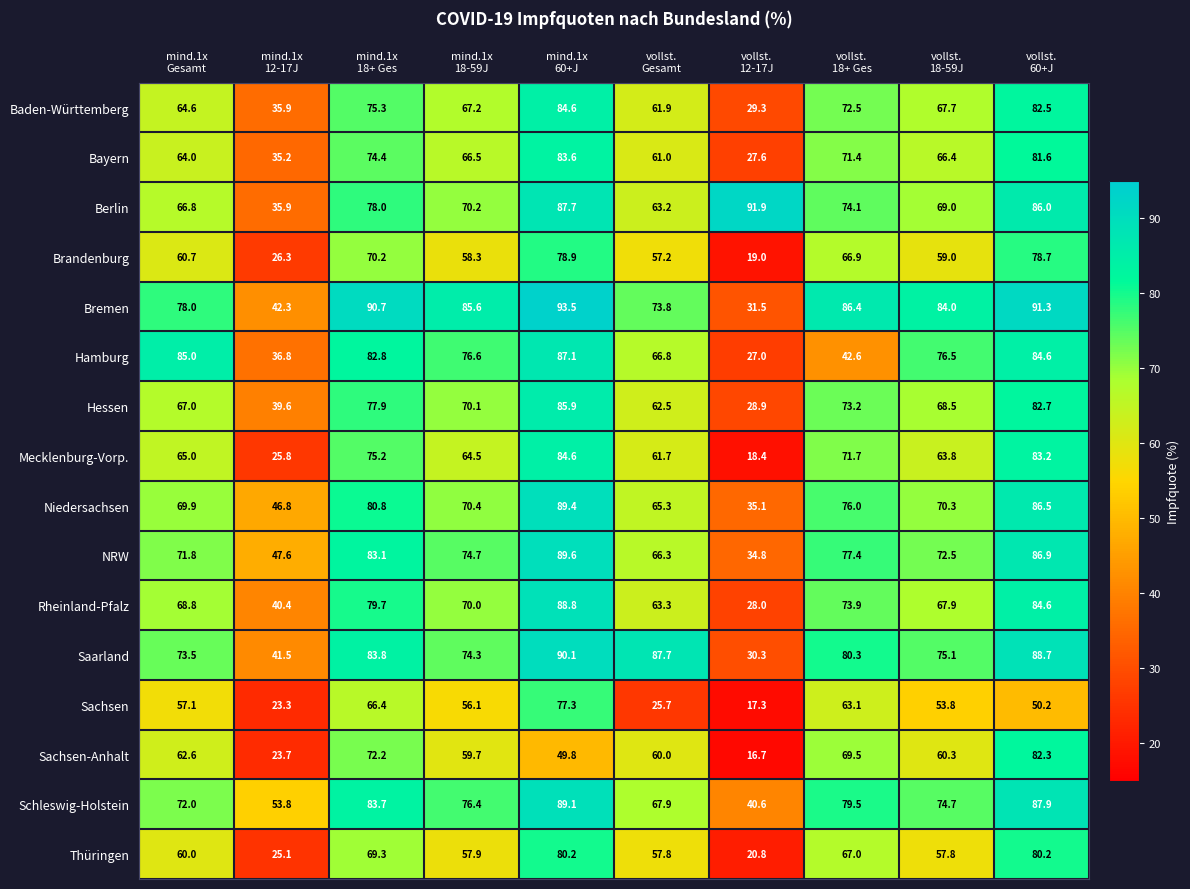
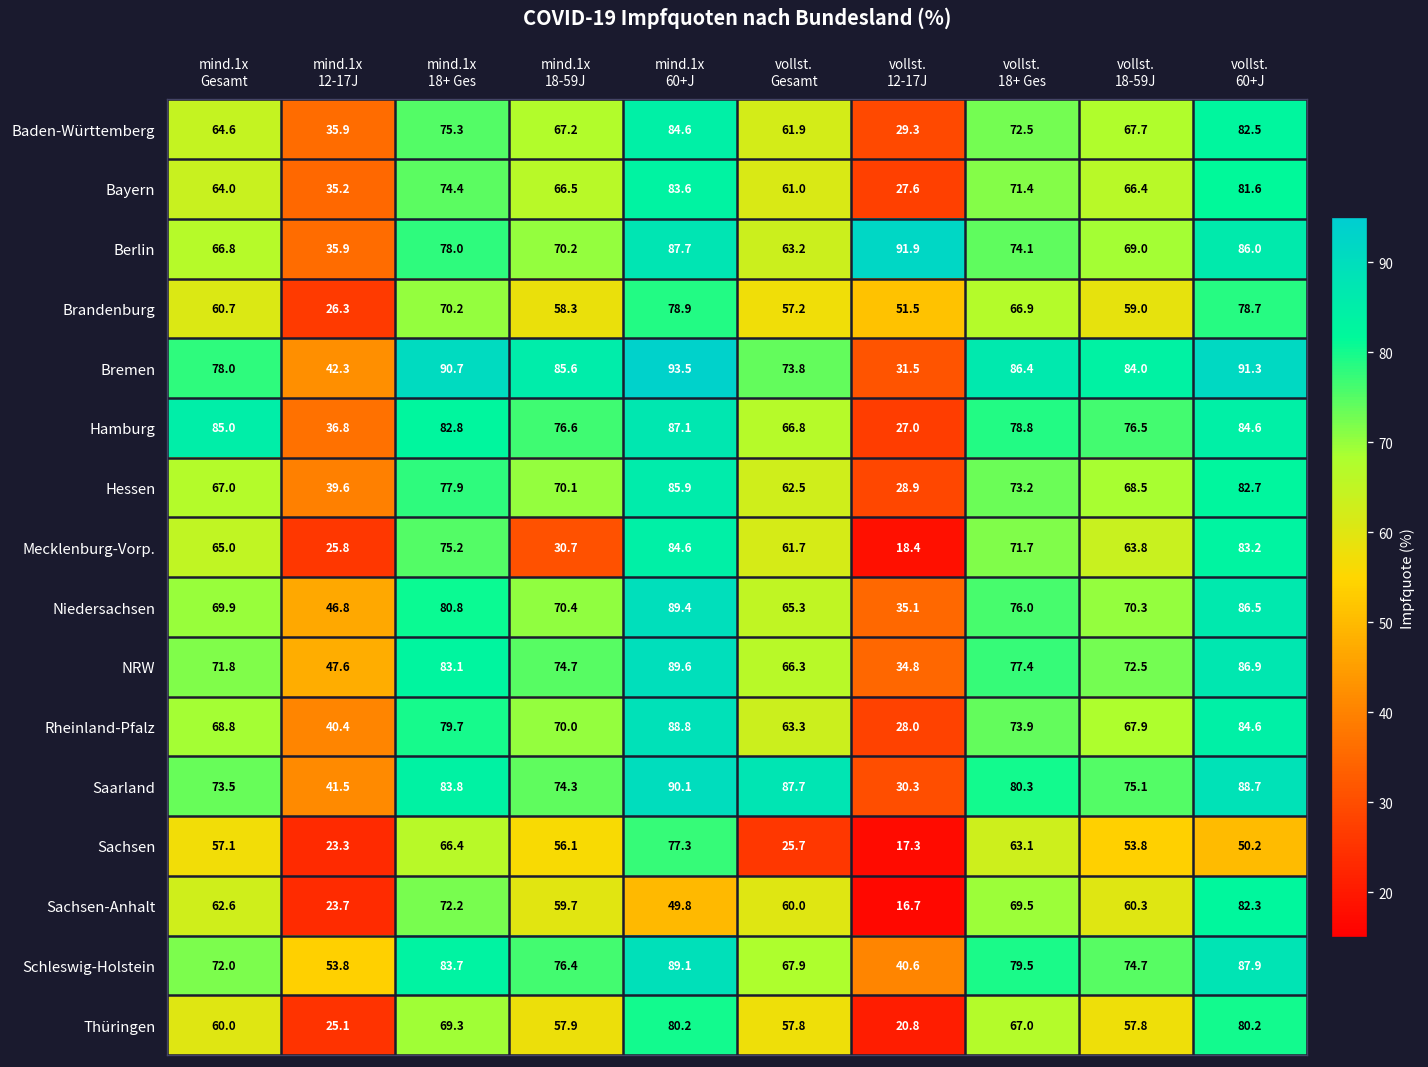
  {
    "Baden-Württemberg": {
      "mind.1x Gesamt": 64.6,
      "mind.1x 12-17J": 35.9,
      "mind.1x 18+ Ges": 75.3,
      "mind.1x 18-59J": 67.2,
      "mind.1x 60+J": 84.6,
      "vollst. Gesamt": 61.9,
      "vollst. 12-17J": 29.3,
      "vollst. 18+ Ges": 72.5,
      "vollst. 18-59J": 67.7,
      "vollst. 60+J": 82.5
    },
    "Bayern": {
      "mind.1x Gesamt": 64.0,
      "mind.1x 12-17J": 35.2,
      "mind.1x 18+ Ges": 74.4,
      "mind.1x 18-59J": 66.5,
      "mind.1x 60+J": 83.6,
      "vollst. Gesamt": 61.0,
      "vollst. 12-17J": 27.6,
      "vollst. 18+ Ges": 71.4,
      "vollst. 18-59J": 66.4,
      "vollst. 60+J": 81.6
    },
    "Berlin": {
      "mind.1x Gesamt": 66.8,
      "mind.1x 12-17J": 35.9,
      "mind.1x 18+ Ges": 78.0,
      "mind.1x 18-59J": 70.2,
      "mind.1x 60+J": 87.7,
      "vollst. Gesamt": 63.2,
      "vollst. 12-17J": 91.9,
      "vollst. 18+ Ges": 74.1,
      "vollst. 18-59J": 69.0,
      "vollst. 60+J": 86.0
    },
    "Brandenburg": {
      "mind.1x Gesamt": 60.7,
      "mind.1x 12-17J": 26.3,
      "mind.1x 18+ Ges": 70.2,
      "mind.1x 18-59J": 58.3,
      "mind.1x 60+J": 78.9,
      "vollst. Gesamt": 57.2,
-     "vollst. 12-17J": 19.0,
+     "vollst. 12-17J": 51.5,
      "vollst. 18+ Ges": 66.9,
      "vollst. 18-59J": 59.0,
      "vollst. 60+J": 78.7
    },
    "Bremen": {
      "mind.1x Gesamt": 78.0,
      "mind.1x 12-17J": 42.3,
      "mind.1x 18+ Ges": 90.7,
      "mind.1x 18-59J": 85.6,
      "mind.1x 60+J": 93.5,
      "vollst. Gesamt": 73.8,
      "vollst. 12-17J": 31.5,
      "vollst. 18+ Ges": 86.4,
      "vollst. 18-59J": 84.0,
      "vollst. 60+J": 91.3
    },
    "Hamburg": {
      "mind.1x Gesamt": 85.0,
      "mind.1x 12-17J": 36.8,
      "mind.1x 18+ Ges": 82.8,
      "mind.1x 18-59J": 76.6,
      "mind.1x 60+J": 87.1,
      "vollst. Gesamt": 66.8,
      "vollst. 12-17J": 27.0,
-     "vollst. 18+ Ges": 42.6,
+     "vollst. 18+ Ges": 78.8,
      "vollst. 18-59J": 76.5,
      "vollst. 60+J": 84.6
    },
    "Hessen": {
      "mind.1x Gesamt": 67.0,
      "mind.1x 12-17J": 39.6,
      "mind.1x 18+ Ges": 77.9,
      "mind.1x 18-59J": 70.1,
      "mind.1x 60+J": 85.9,
      "vollst. Gesamt": 62.5,
      "vollst. 12-17J": 28.9,
      "vollst. 18+ Ges": 73.2,
      "vollst. 18-59J": 68.5,
      "vollst. 60+J": 82.7
    },
    "Mecklenburg-Vorp.": {
      "mind.1x Gesamt": 65.0,
      "mind.1x 12-17J": 25.8,
      "mind.1x 18+ Ges": 75.2,
-     "mind.1x 18-59J": 64.5,
+     "mind.1x 18-59J": 30.7,
      "mind.1x 60+J": 84.6,
      "vollst. Gesamt": 61.7,
      "vollst. 12-17J": 18.4,
      "vollst. 18+ Ges": 71.7,
      "vollst. 18-59J": 63.8,
      "vollst. 60+J": 83.2
    },
    "Niedersachsen": {
      "mind.1x Gesamt": 69.9,
      "mind.1x 12-17J": 46.8,
      "mind.1x 18+ Ges": 80.8,
      "mind.1x 18-59J": 70.4,
      "mind.1x 60+J": 89.4,
      "vollst. Gesamt": 65.3,
      "vollst. 12-17J": 35.1,
      "vollst. 18+ Ges": 76.0,
      "vollst. 18-59J": 70.3,
      "vollst. 60+J": 86.5
    },
    "NRW": {
      "mind.1x Gesamt": 71.8,
      "mind.1x 12-17J": 47.6,
      "mind.1x 18+ Ges": 83.1,
      "mind.1x 18-59J": 74.7,
      "mind.1x 60+J": 89.6,
      "vollst. Gesamt": 66.3,
      "vollst. 12-17J": 34.8,
      "vollst. 18+ Ges": 77.4,
      "vollst. 18-59J": 72.5,
      "vollst. 60+J": 86.9
    },
    "Rheinland-Pfalz": {
      "mind.1x Gesamt": 68.8,
      "mind.1x 12-17J": 40.4,
      "mind.1x 18+ Ges": 79.7,
      "mind.1x 18-59J": 70.0,
      "mind.1x 60+J": 88.8,
      "vollst. Gesamt": 63.3,
      "vollst. 12-17J": 28.0,
      "vollst. 18+ Ges": 73.9,
      "vollst. 18-59J": 67.9,
      "vollst. 60+J": 84.6
    },
    "Saarland": {
      "mind.1x Gesamt": 73.5,
      "mind.1x 12-17J": 41.5,
      "mind.1x 18+ Ges": 83.8,
      "mind.1x 18-59J": 74.3,
      "mind.1x 60+J": 90.1,
      "vollst. Gesamt": 87.7,
      "vollst. 12-17J": 30.3,
      "vollst. 18+ Ges": 80.3,
      "vollst. 18-59J": 75.1,
      "vollst. 60+J": 88.7
    },
    "Sachsen": {
      "mind.1x Gesamt": 57.1,
      "mind.1x 12-17J": 23.3,
      "mind.1x 18+ Ges": 66.4,
      "mind.1x 18-59J": 56.1,
      "mind.1x 60+J": 77.3,
      "vollst. Gesamt": 25.7,
      "vollst. 12-17J": 17.3,
      "vollst. 18+ Ges": 63.1,
      "vollst. 18-59J": 53.8,
      "vollst. 60+J": 50.2
    },
    "Sachsen-Anhalt": {
      "mind.1x Gesamt": 62.6,
      "mind.1x 12-17J": 23.7,
      "mind.1x 18+ Ges": 72.2,
      "mind.1x 18-59J": 59.7,
      "mind.1x 60+J": 49.8,
      "vollst. Gesamt": 60.0,
      "vollst. 12-17J": 16.7,
      "vollst. 18+ Ges": 69.5,
      "vollst. 18-59J": 60.3,
      "vollst. 60+J": 82.3
    },
    "Schleswig-Holstein": {
      "mind.1x Gesamt": 72.0,
      "mind.1x 12-17J": 53.8,
      "mind.1x 18+ Ges": 83.7,
      "mind.1x 18-59J": 76.4,
      "mind.1x 60+J": 89.1,
      "vollst. Gesamt": 67.9,
      "vollst. 12-17J": 40.6,
      "vollst. 18+ Ges": 79.5,
      "vollst. 18-59J": 74.7,
      "vollst. 60+J": 87.9
    },
    "Thüringen": {
      "mind.1x Gesamt": 60.0,
      "mind.1x 12-17J": 25.1,
      "mind.1x 18+ Ges": 69.3,
      "mind.1x 18-59J": 57.9,
      "mind.1x 60+J": 80.2,
      "vollst. Gesamt": 57.8,
      "vollst. 12-17J": 20.8,
      "vollst. 18+ Ges": 67.0,
      "vollst. 18-59J": 57.8,
      "vollst. 60+J": 80.2
    }
  }
